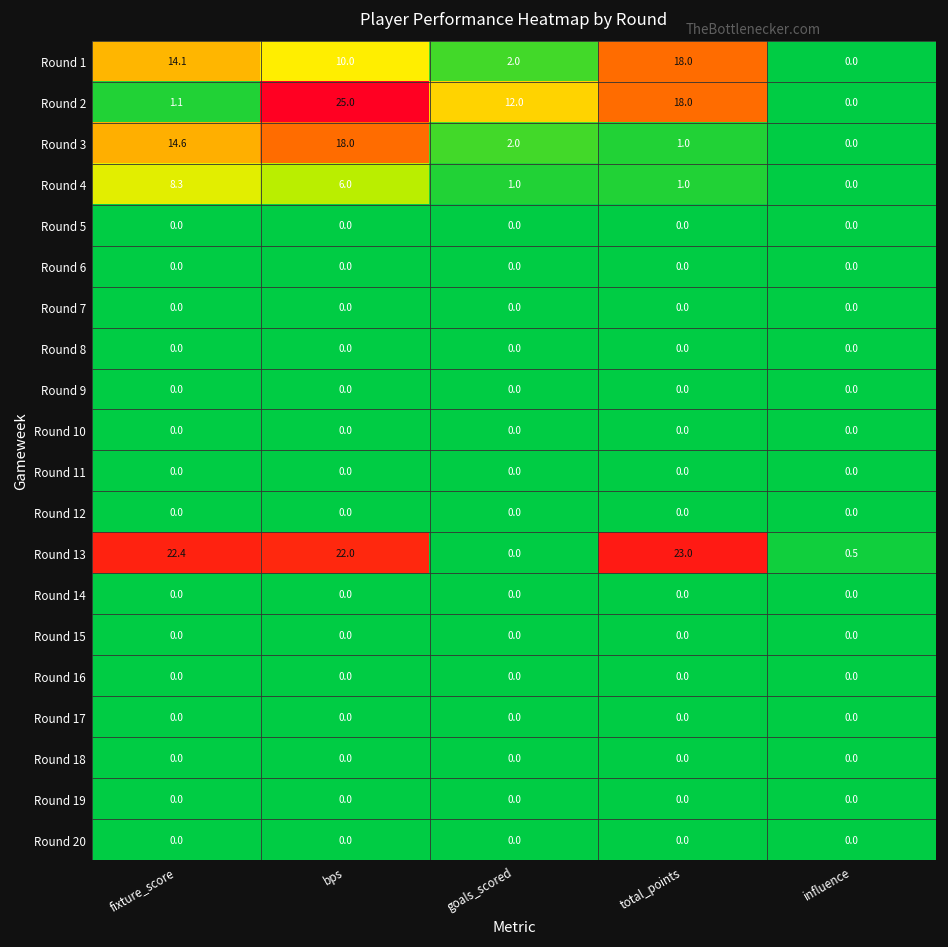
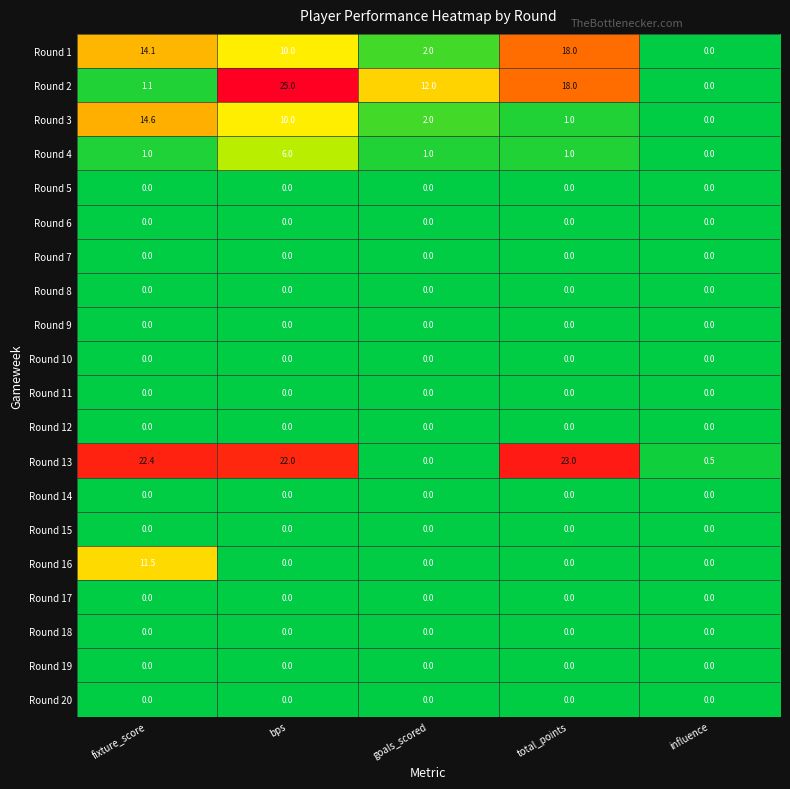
  {
    "Round 1": {
      "fixture_score": 14.1,
      "bps": 10.0,
      "goals_scored": 2.0,
      "total_points": 18.0,
      "influence": 0.0
    },
    "Round 2": {
      "fixture_score": 1.1,
      "bps": 25.0,
      "goals_scored": 12.0,
      "total_points": 18.0,
      "influence": 0.0
    },
    "Round 3": {
      "fixture_score": 14.6,
-     "bps": 18.0,
+     "bps": 10.0,
      "goals_scored": 2.0,
      "total_points": 1.0,
      "influence": 0.0
    },
    "Round 4": {
-     "fixture_score": 8.3,
+     "fixture_score": 1.0,
      "bps": 6.0,
      "goals_scored": 1.0,
      "total_points": 1.0,
      "influence": 0.0
    },
    "Round 5": {
      "fixture_score": 0.0,
      "bps": 0.0,
      "goals_scored": 0.0,
      "total_points": 0.0,
      "influence": 0.0
    },
    "Round 6": {
      "fixture_score": 0.0,
      "bps": 0.0,
      "goals_scored": 0.0,
      "total_points": 0.0,
      "influence": 0.0
    },
    "Round 7": {
      "fixture_score": 0.0,
      "bps": 0.0,
      "goals_scored": 0.0,
      "total_points": 0.0,
      "influence": 0.0
    },
    "Round 8": {
      "fixture_score": 0.0,
      "bps": 0.0,
      "goals_scored": 0.0,
      "total_points": 0.0,
      "influence": 0.0
    },
    "Round 9": {
      "fixture_score": 0.0,
      "bps": 0.0,
      "goals_scored": 0.0,
      "total_points": 0.0,
      "influence": 0.0
    },
    "Round 10": {
      "fixture_score": 0.0,
      "bps": 0.0,
      "goals_scored": 0.0,
      "total_points": 0.0,
      "influence": 0.0
    },
    "Round 11": {
      "fixture_score": 0.0,
      "bps": 0.0,
      "goals_scored": 0.0,
      "total_points": 0.0,
      "influence": 0.0
    },
    "Round 12": {
      "fixture_score": 0.0,
      "bps": 0.0,
      "goals_scored": 0.0,
      "total_points": 0.0,
      "influence": 0.0
    },
    "Round 13": {
      "fixture_score": 22.4,
      "bps": 22.0,
      "goals_scored": 0.0,
      "total_points": 23.0,
      "influence": 0.5
    },
    "Round 14": {
      "fixture_score": 0.0,
      "bps": 0.0,
      "goals_scored": 0.0,
      "total_points": 0.0,
      "influence": 0.0
    },
    "Round 15": {
      "fixture_score": 0.0,
      "bps": 0.0,
      "goals_scored": 0.0,
      "total_points": 0.0,
      "influence": 0.0
    },
    "Round 16": {
-     "fixture_score": 0.0,
+     "fixture_score": 11.5,
      "bps": 0.0,
      "goals_scored": 0.0,
      "total_points": 0.0,
      "influence": 0.0
    },
    "Round 17": {
      "fixture_score": 0.0,
      "bps": 0.0,
      "goals_scored": 0.0,
      "total_points": 0.0,
      "influence": 0.0
    },
    "Round 18": {
      "fixture_score": 0.0,
      "bps": 0.0,
      "goals_scored": 0.0,
      "total_points": 0.0,
      "influence": 0.0
    },
    "Round 19": {
      "fixture_score": 0.0,
      "bps": 0.0,
      "goals_scored": 0.0,
      "total_points": 0.0,
      "influence": 0.0
    },
    "Round 20": {
      "fixture_score": 0.0,
      "bps": 0.0,
      "goals_scored": 0.0,
      "total_points": 0.0,
      "influence": 0.0
    }
  }
